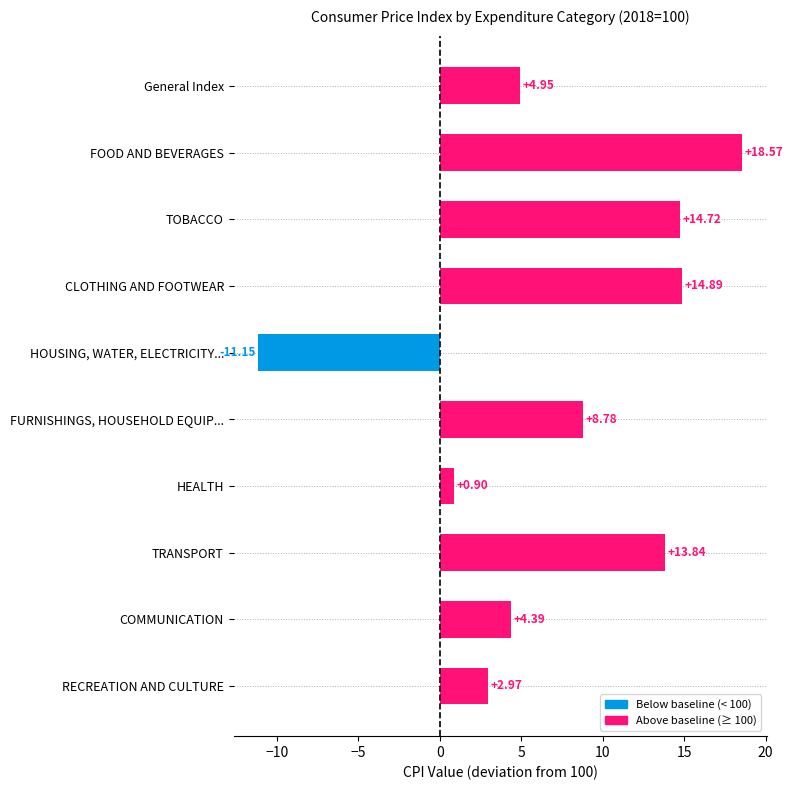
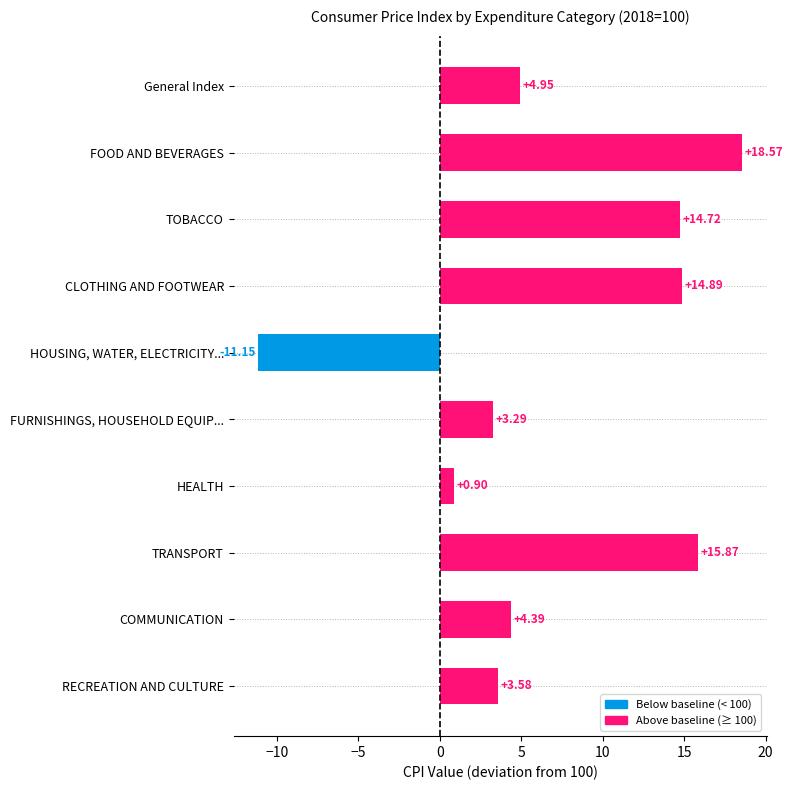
  {
    "General Index": "+4.95",
    "FOOD AND BEVERAGES": "+18.57",
    "TOBACCO": "+14.72",
    "CLOTHING AND FOOTWEAR": "+14.89",
    "HOUSING, WATER, ELECTRICITY...": "-11.15",
-   "FURNISHINGS, HOUSEHOLD EQUIP...": "+8.78",
+   "FURNISHINGS, HOUSEHOLD EQUIP...": "+3.29",
    "HEALTH": "+0.90",
-   "TRANSPORT": "+13.84",
+   "TRANSPORT": "+15.87",
    "COMMUNICATION": "+4.39",
-   "RECREATION AND CULTURE": "+2.97"
+   "RECREATION AND CULTURE": "+3.58"
  }
